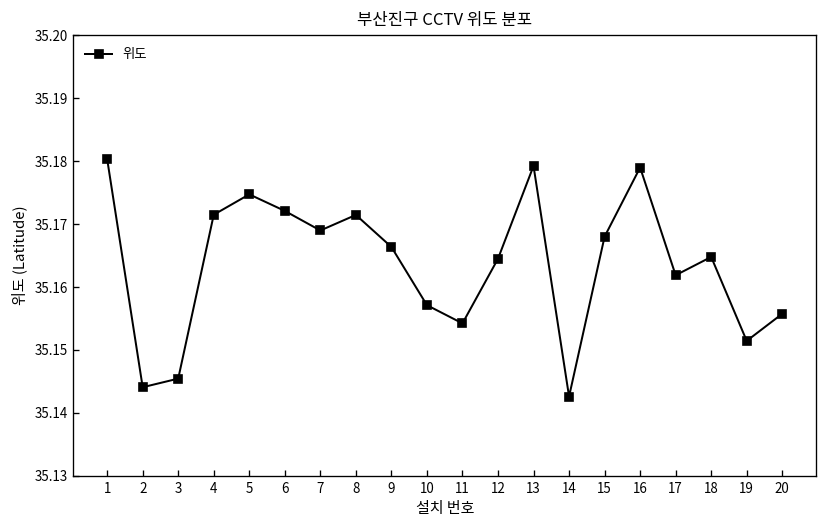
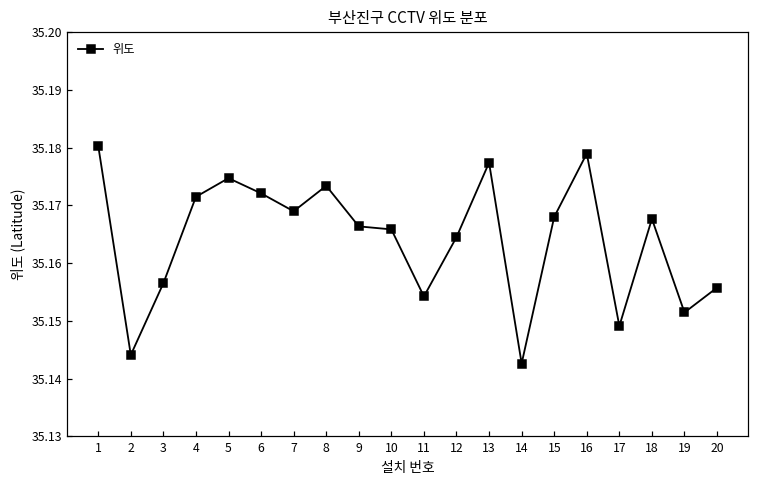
  {
    "1": 35.180,
    "2": 35.144,
-   "3": 35.145,
+   "3": 35.157,
    "4": 35.171,
    "5": 35.175,
    "6": 35.172,
    "7": 35.169,
-   "8": 35.171,
+   "8": 35.173,
    "9": 35.166,
-   "10": 35.157,
+   "10": 35.166,
    "11": 35.154,
    "12": 35.164,
-   "13": 35.179,
+   "13": 35.177,
    "14": 35.143,
    "15": 35.168,
    "16": 35.179,
-   "17": 35.162,
-   "18": 35.165,
+   "17": 35.149,
+   "18": 35.168,
    "19": 35.151,
    "20": 35.156
  }
